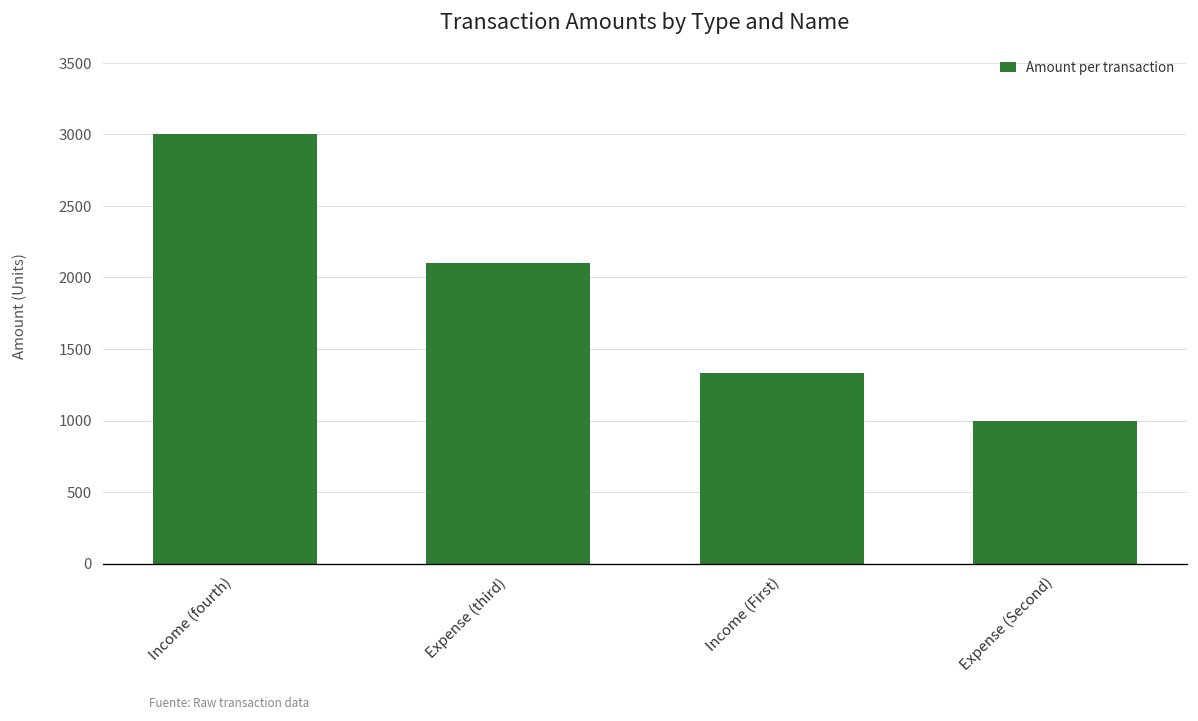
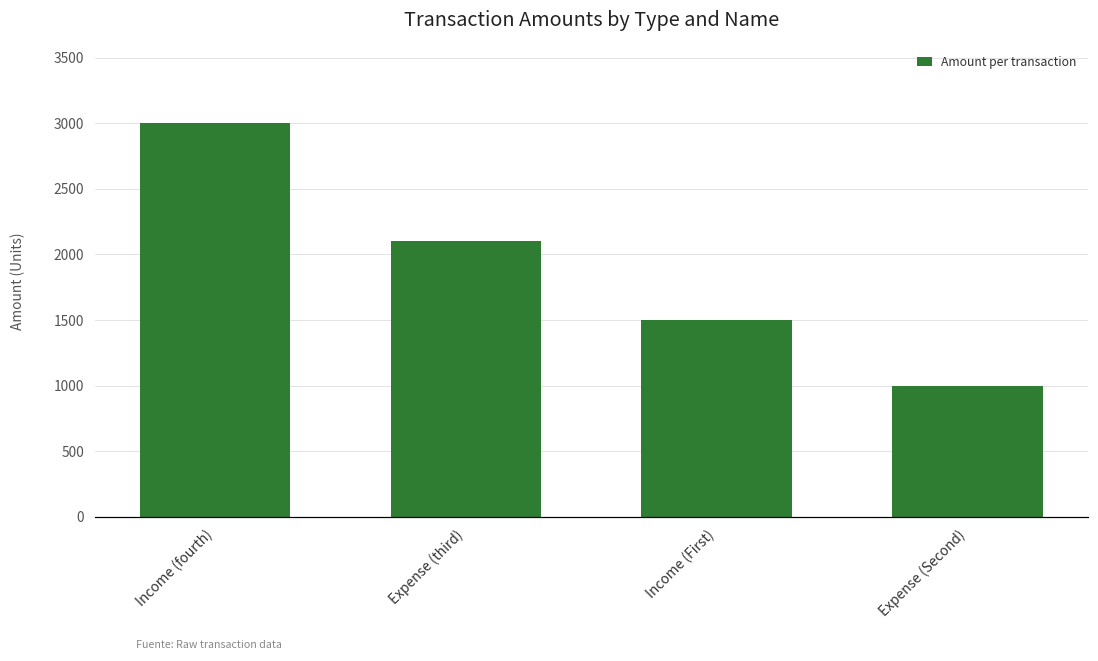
  {
    "Income (fourth)": 3000,
    "Expense (third)": 2100,
-   "Income (First)": 1330,
+   "Income (First)": 1500,
    "Expense (Second)": 1000
  }
